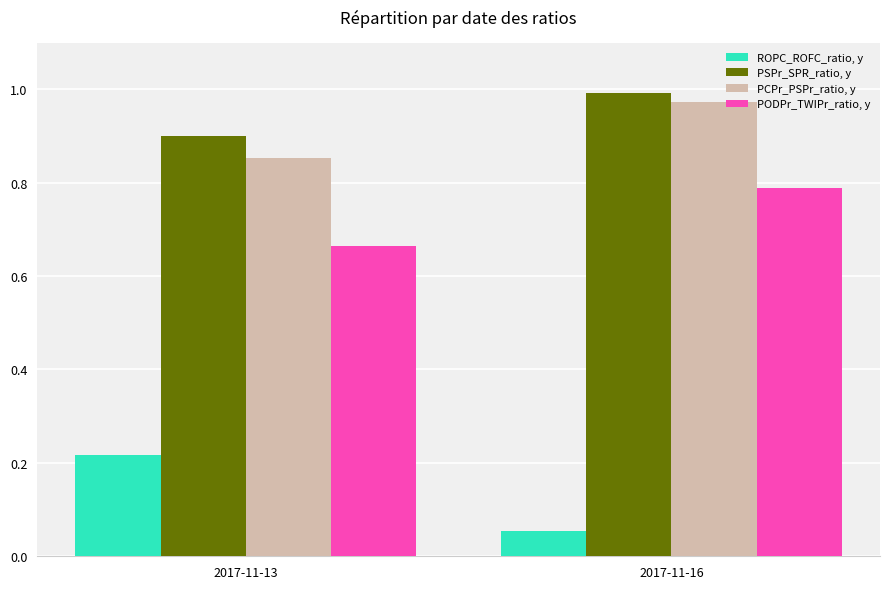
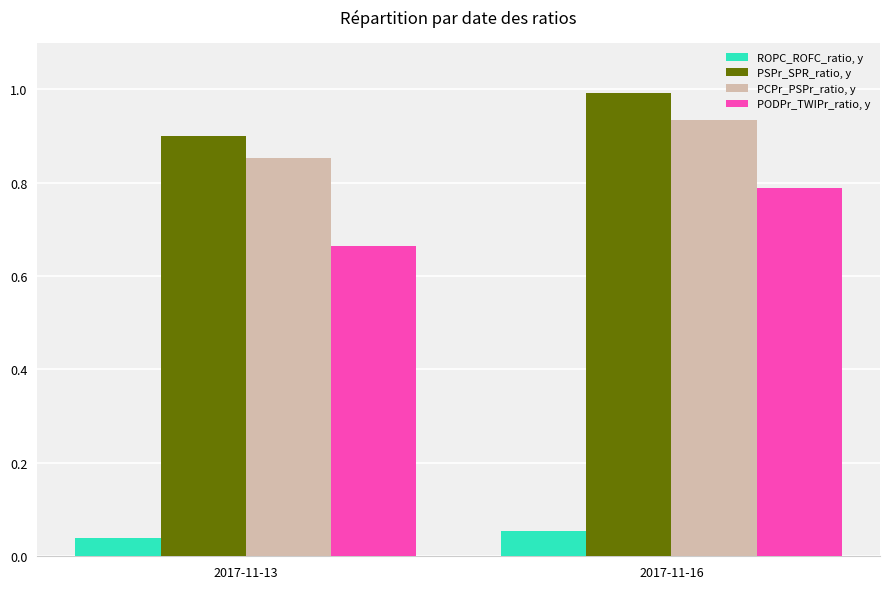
  {
    "ROPC_ROFC_ratio, y": {
-     "2017-11-13": 0.22,
+     "2017-11-13": 0.04,
      "2017-11-16": 0.05
    },
    "PSPr_SPR_ratio, y": {
      "2017-11-13": 0.90,
      "2017-11-16": 0.99
    },
    "PCPr_PSPr_ratio, y": {
      "2017-11-13": 0.85,
-     "2017-11-16": 0.97
+     "2017-11-16": 0.93
    },
    "PODPr_TWIPr_ratio, y": {
      "2017-11-13": 0.66,
      "2017-11-16": 0.79
    }
  }
